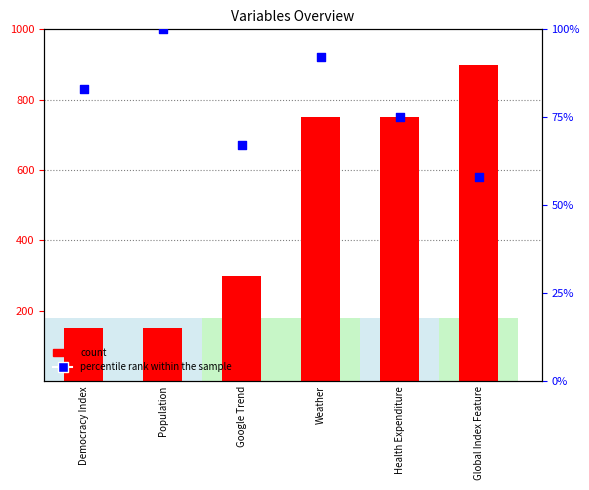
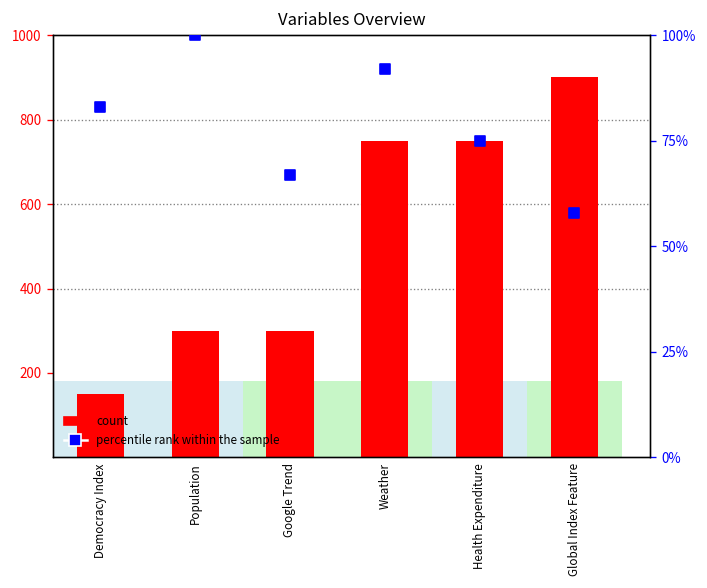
  {
    "count": {
      "Democracy Index": 150,
-     "Population": 150,
+     "Population": 300,
      "Google Trend": 300,
      "Weather": 750,
      "Health Expenditure": 750,
      "Global Index Feature": 900
    }
  }
